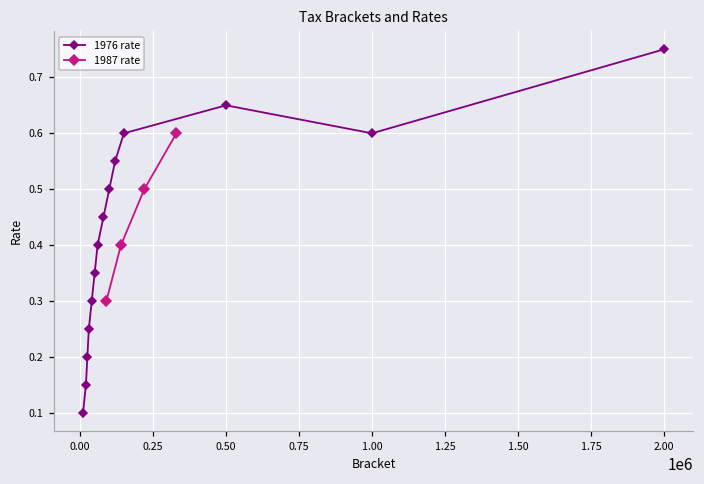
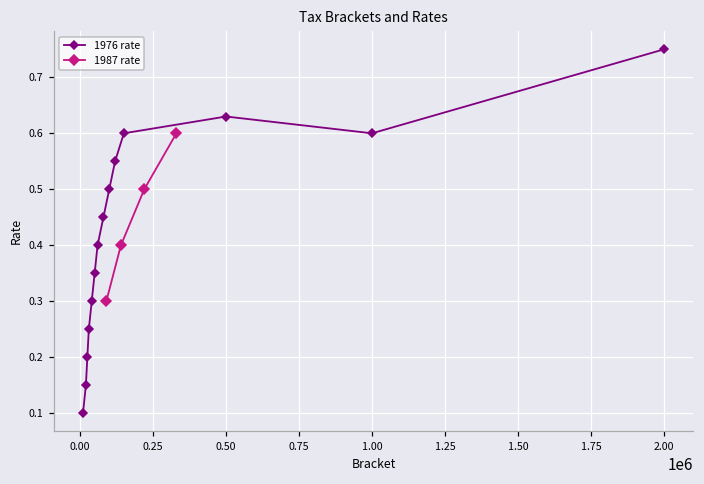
  {
    "1976 rate": {
-     "0.50": 0.65,
+     "0.50": 0.63,
      "1.00": 0.60,
      "2.00": 0.75
    }
  }
